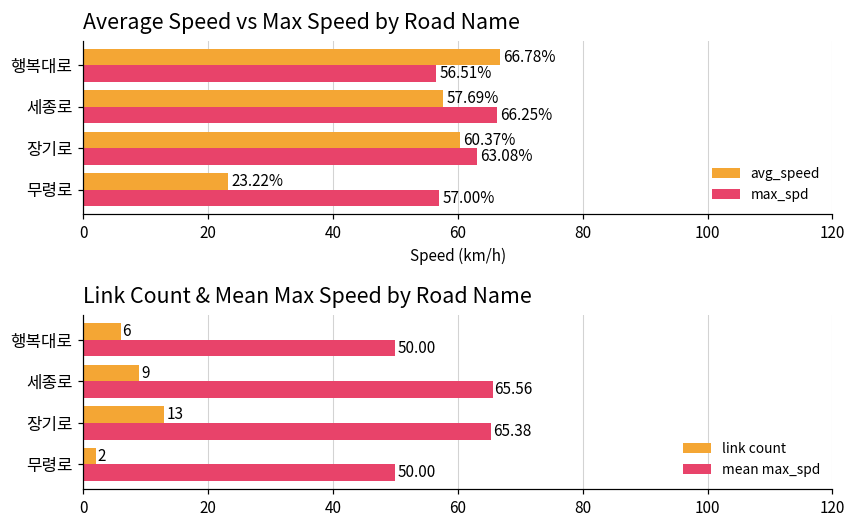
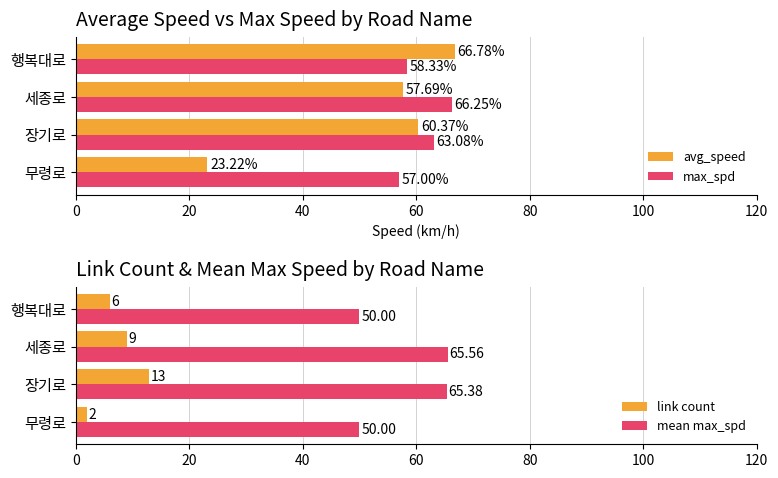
  {
    "Average Speed vs Max Speed by Road Name": {
      "avg_speed": {
        "행복대로": "66.78%",
        "세종로": "57.69%",
        "장기로": "60.37%",
        "무령로": "23.22%"
      },
      "max_spd": {
-       "행복대로": "56.51%",
+       "행복대로": "58.33%",
        "세종로": "66.25%",
        "장기로": "63.08%",
        "무령로": "57.00%"
      }
    },
    "Link Count & Mean Max Speed by Road Name": {
      "link count": {
        "행복대로": "6",
        "세종로": "9",
        "장기로": "13",
        "무령로": "2"
      },
      "mean max_spd": {
        "행복대로": "50.00",
        "세종로": "65.56",
        "장기로": "65.38",
        "무령로": "50.00"
      }
    }
  }
